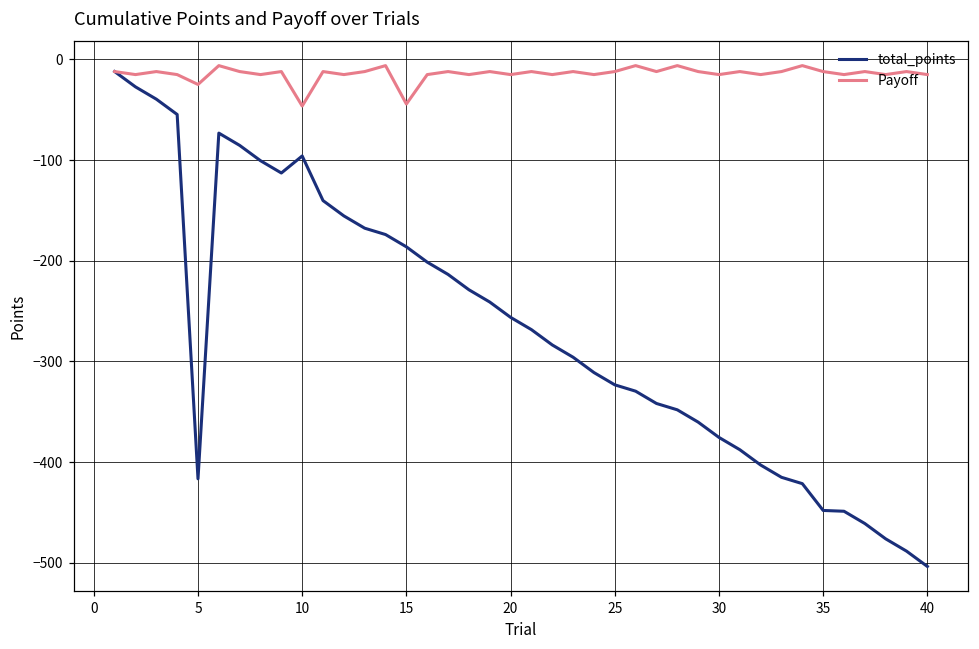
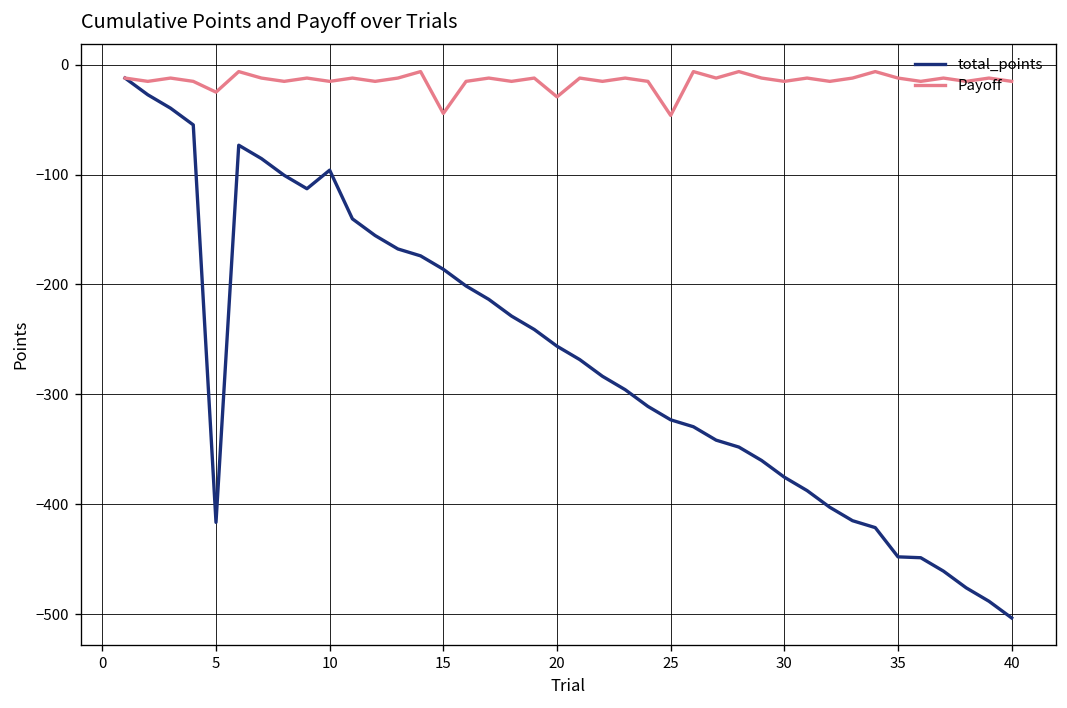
  {
    "total_points": {
      "5": -420,
      "10": -100,
      "15": -190,
      "20": -260,
      "25": -320,
      "30": -380,
      "35": -450,
      "40": -500
    },
    "Payoff": {
      "5": -30,
-     "10": -50,
+     "10": -20,
      "15": -40,
-     "20": -20,
-     "25": -10,
+     "20": -30,
+     "25": -50,
      "30": -20,
      "35": -10,
      "40": -20
    }
  }
